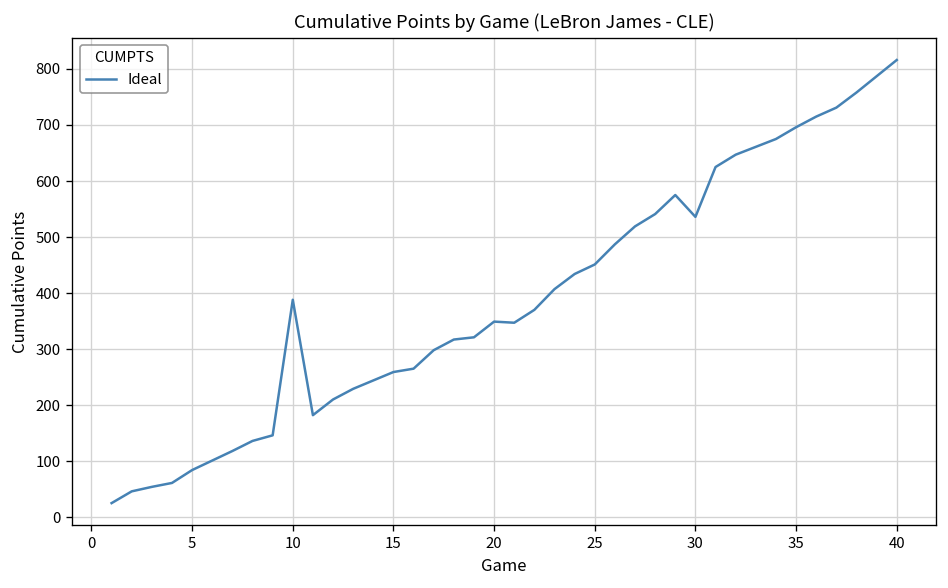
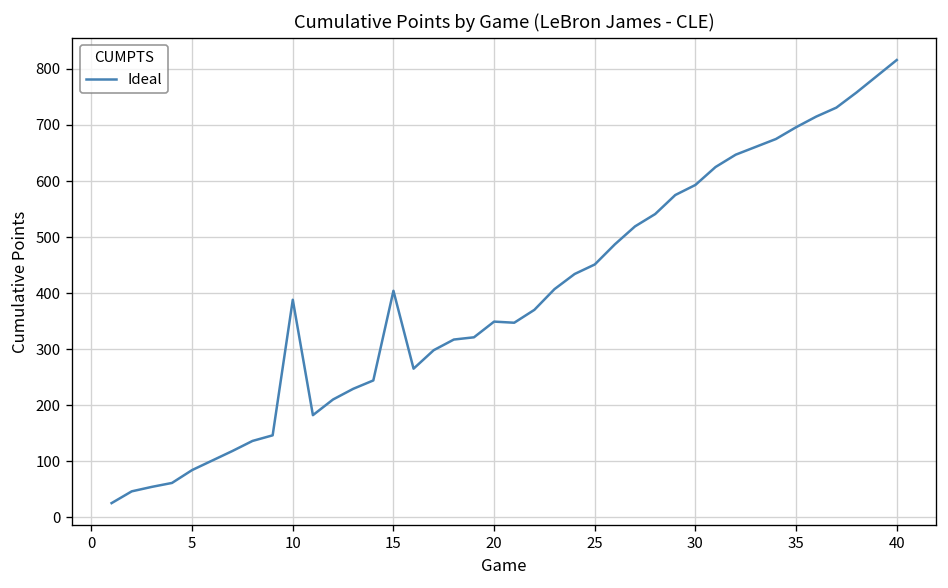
  {
    "5": 80,
    "10": 390,
-   "15": 260,
+   "15": 400,
    "20": 350,
    "25": 450,
-   "30": 540,
+   "30": 590,
    "35": 700,
    "40": 820
  }
